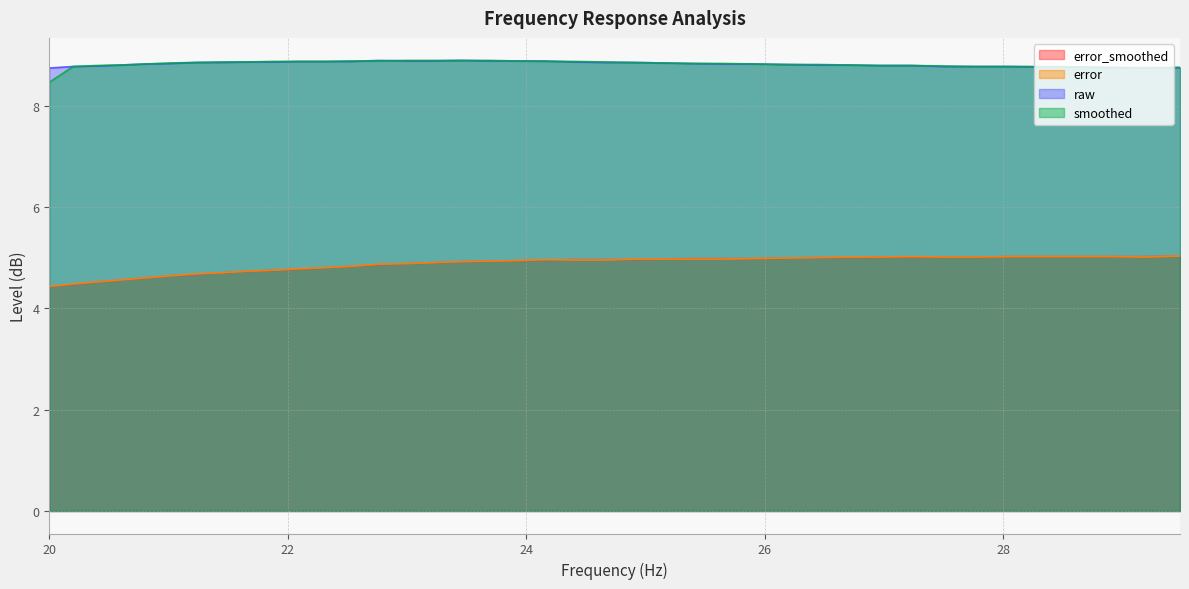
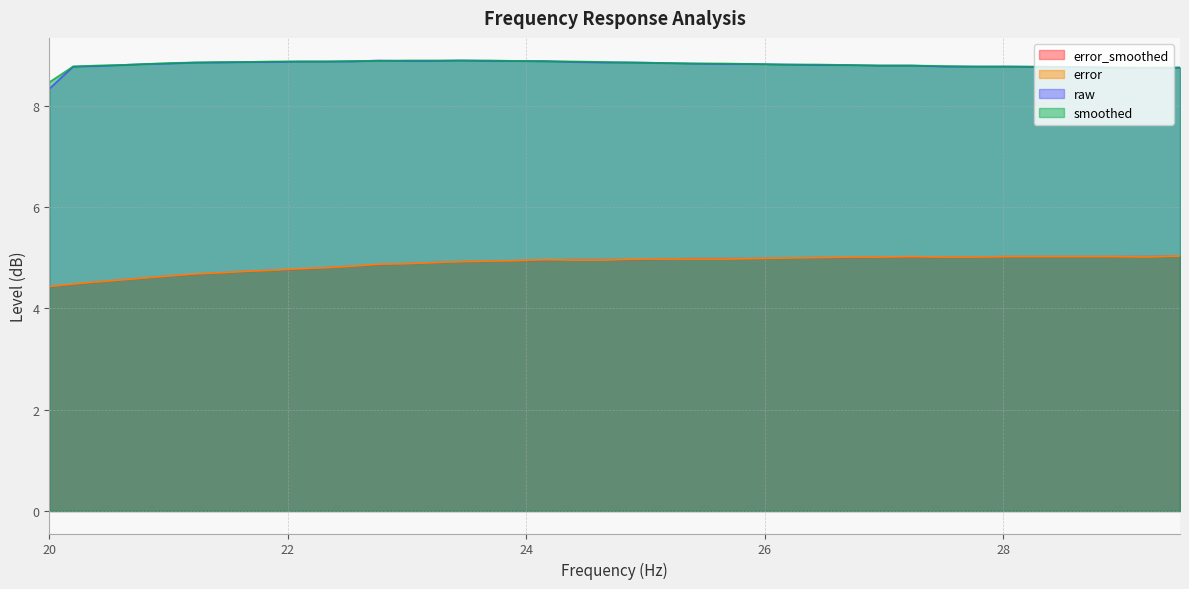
  {
    "raw": {
-     "20": 8.7
+     "20": 8.3
    },
    "smoothed": {
      "20": 8.5
    }
  }
